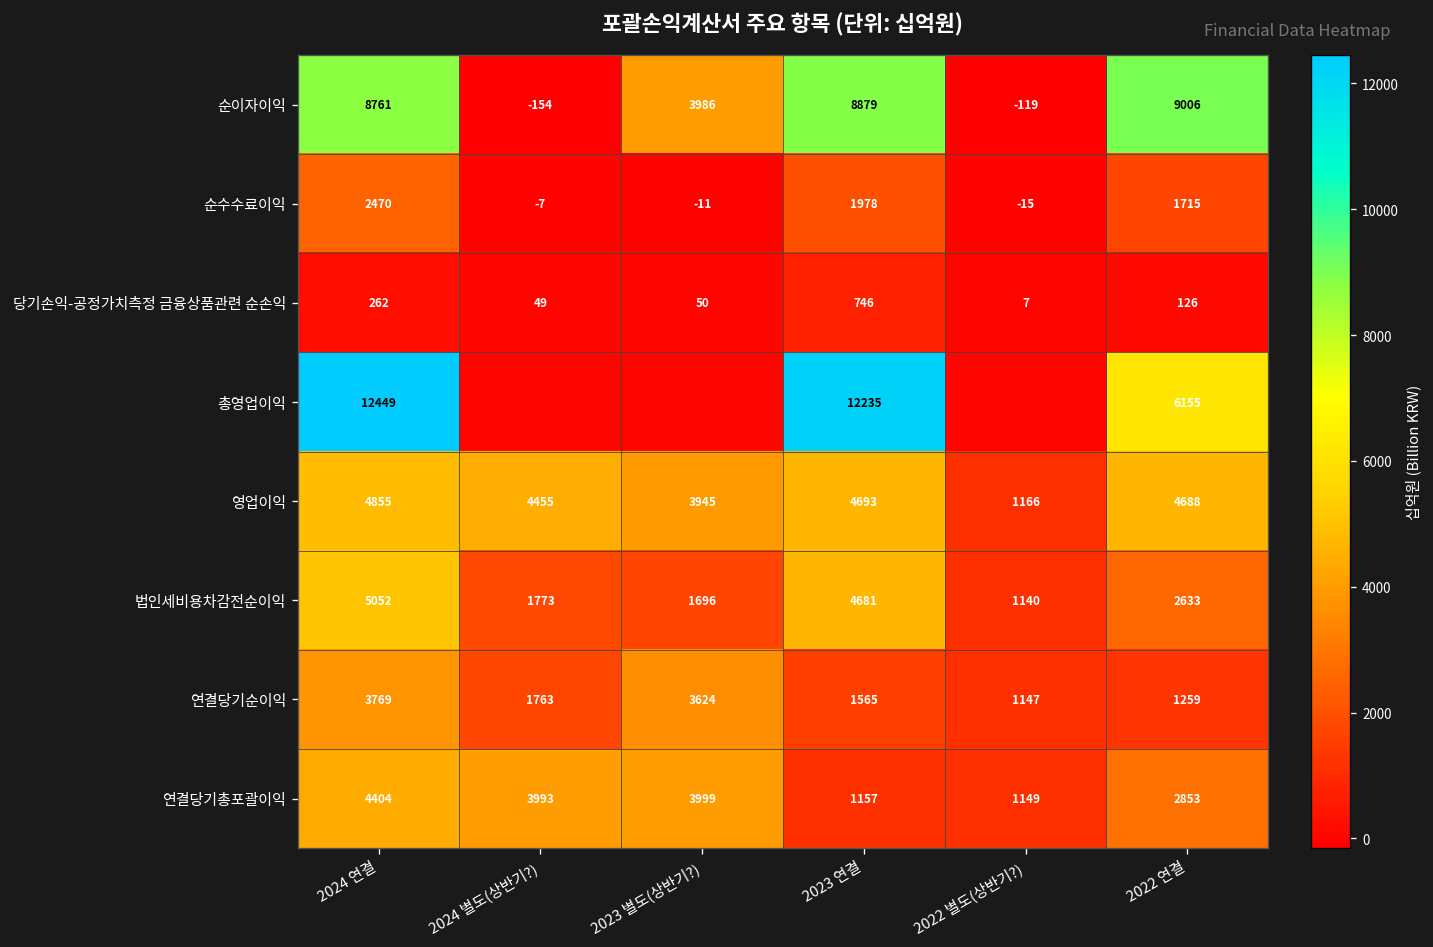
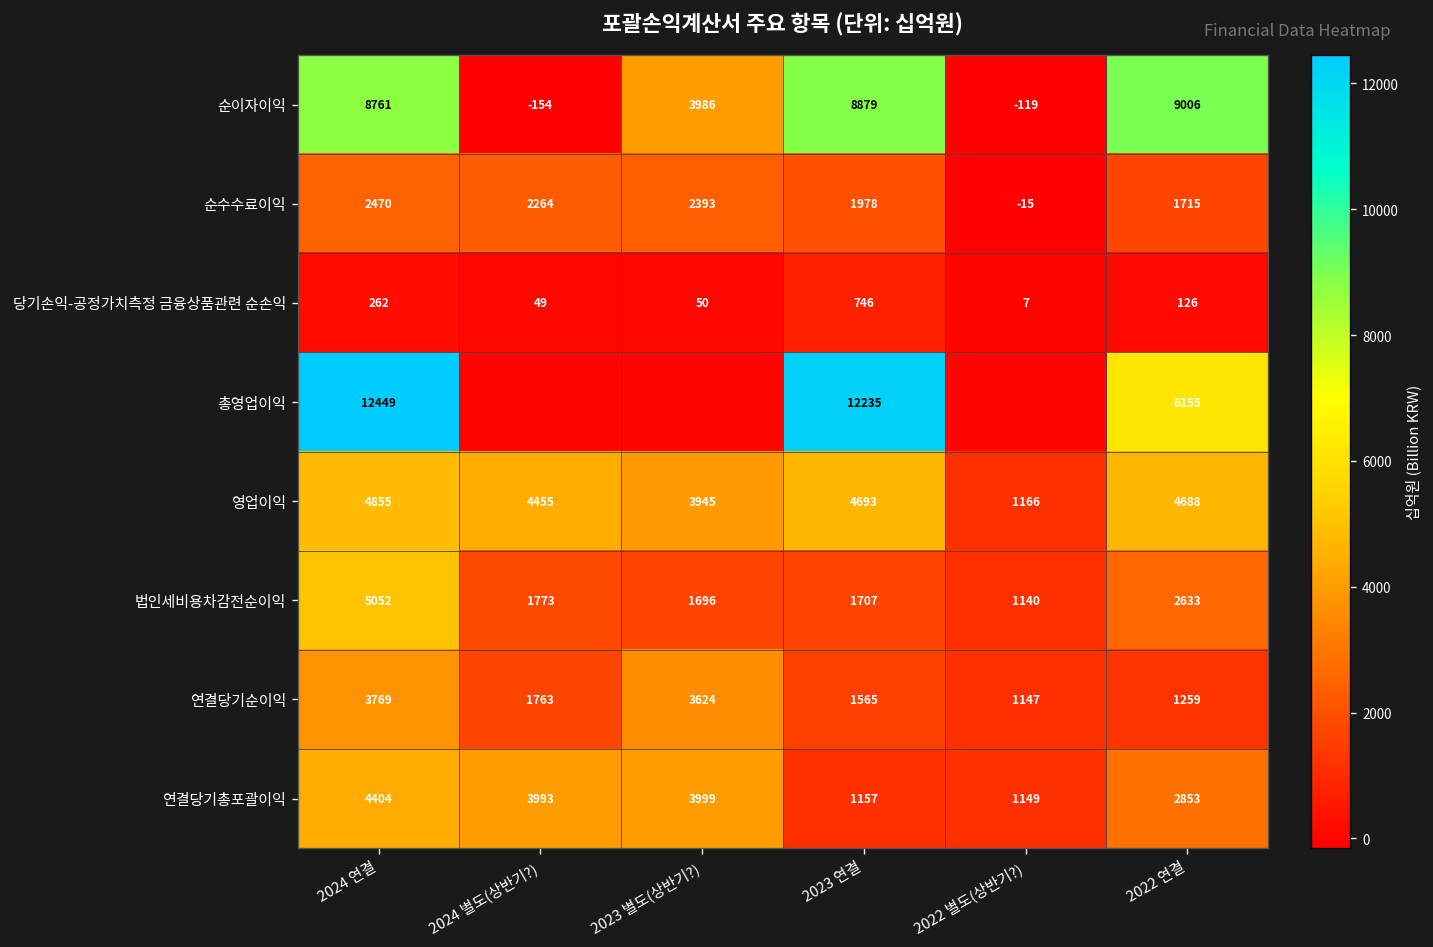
  {
    "순이자이익": {
      "2024 연결": 8761,
      "2024 별도(상반기?)": -154,
      "2023 별도(상반기?)": 3986,
      "2023 연결": 8879,
      "2022 별도(상반기?)": -119,
      "2022 연결": 9006
    },
    "순수수료이익": {
      "2024 연결": 2470,
-     "2024 별도(상반기?)": -7,
-     "2023 별도(상반기?)": -11,
+     "2024 별도(상반기?)": 2264,
+     "2023 별도(상반기?)": 2393,
      "2023 연결": 1978,
      "2022 별도(상반기?)": -15,
      "2022 연결": 1715
    },
    "당기손익-공정가치측정 금융상품관련 순손익": {
      "2024 연결": 262,
      "2024 별도(상반기?)": 49,
      "2023 별도(상반기?)": 50,
      "2023 연결": 746,
      "2022 별도(상반기?)": 7,
      "2022 연결": 126
    },
    "총영업이익": {
      "2024 연결": 12449,
      "2023 연결": 12235,
      "2022 연결": 6155
    },
    "영업이익": {
      "2024 연결": 4855,
      "2024 별도(상반기?)": 4455,
      "2023 별도(상반기?)": 3945,
      "2023 연결": 4693,
      "2022 별도(상반기?)": 1166,
      "2022 연결": 4688
    },
    "법인세비용차감전순이익": {
      "2024 연결": 5052,
      "2024 별도(상반기?)": 1773,
      "2023 별도(상반기?)": 1696,
-     "2023 연결": 4681,
+     "2023 연결": 1707,
      "2022 별도(상반기?)": 1140,
      "2022 연결": 2633
    },
    "연결당기순이익": {
      "2024 연결": 3769,
      "2024 별도(상반기?)": 1763,
      "2023 별도(상반기?)": 3624,
      "2023 연결": 1565,
      "2022 별도(상반기?)": 1147,
      "2022 연결": 1259
    },
    "연결당기총포괄이익": {
      "2024 연결": 4404,
      "2024 별도(상반기?)": 3993,
      "2023 별도(상반기?)": 3999,
      "2023 연결": 1157,
      "2022 별도(상반기?)": 1149,
      "2022 연결": 2853
    }
  }
